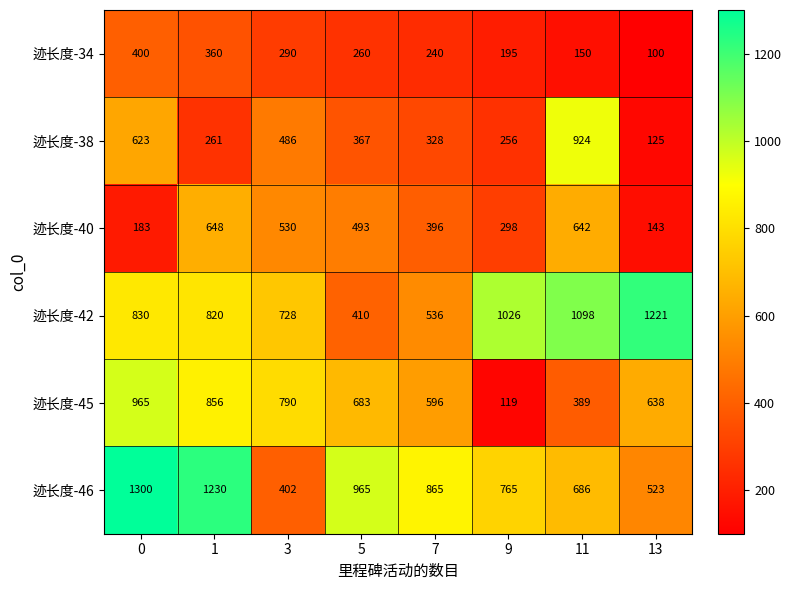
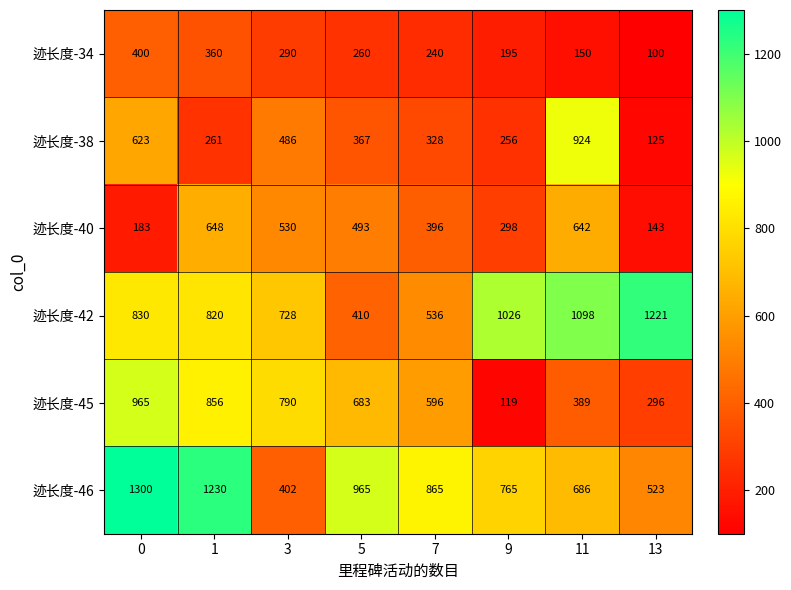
  {
    "迹长度-34": {
      "0": 400,
      "1": 360,
      "3": 290,
      "5": 260,
      "7": 240,
      "9": 195,
      "11": 150,
      "13": 100
    },
    "迹长度-38": {
      "0": 623,
      "1": 261,
      "3": 486,
      "5": 367,
      "7": 328,
      "9": 256,
      "11": 924,
      "13": 125
    },
    "迹长度-40": {
      "0": 183,
      "1": 648,
      "3": 530,
      "5": 493,
      "7": 396,
      "9": 298,
      "11": 642,
      "13": 143
    },
    "迹长度-42": {
      "0": 830,
      "1": 820,
      "3": 728,
      "5": 410,
      "7": 536,
      "9": 1026,
      "11": 1098,
      "13": 1221
    },
    "迹长度-45": {
      "0": 965,
      "1": 856,
      "3": 790,
      "5": 683,
      "7": 596,
      "9": 119,
      "11": 389,
-     "13": 638
+     "13": 296
    },
    "迹长度-46": {
      "0": 1300,
      "1": 1230,
      "3": 402,
      "5": 965,
      "7": 865,
      "9": 765,
      "11": 686,
      "13": 523
    }
  }
